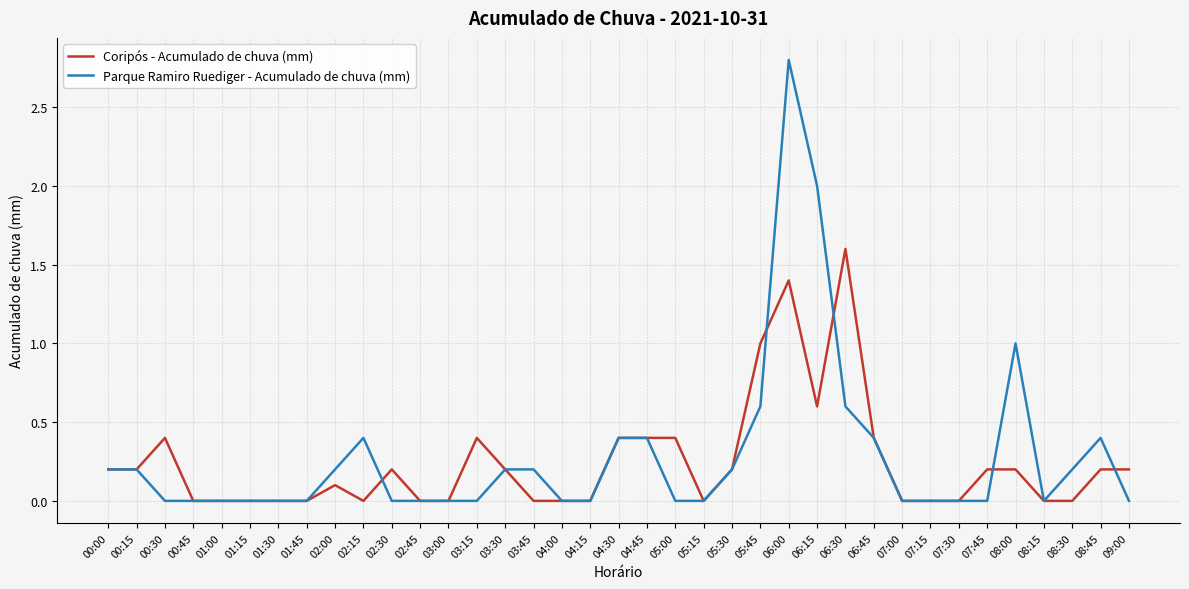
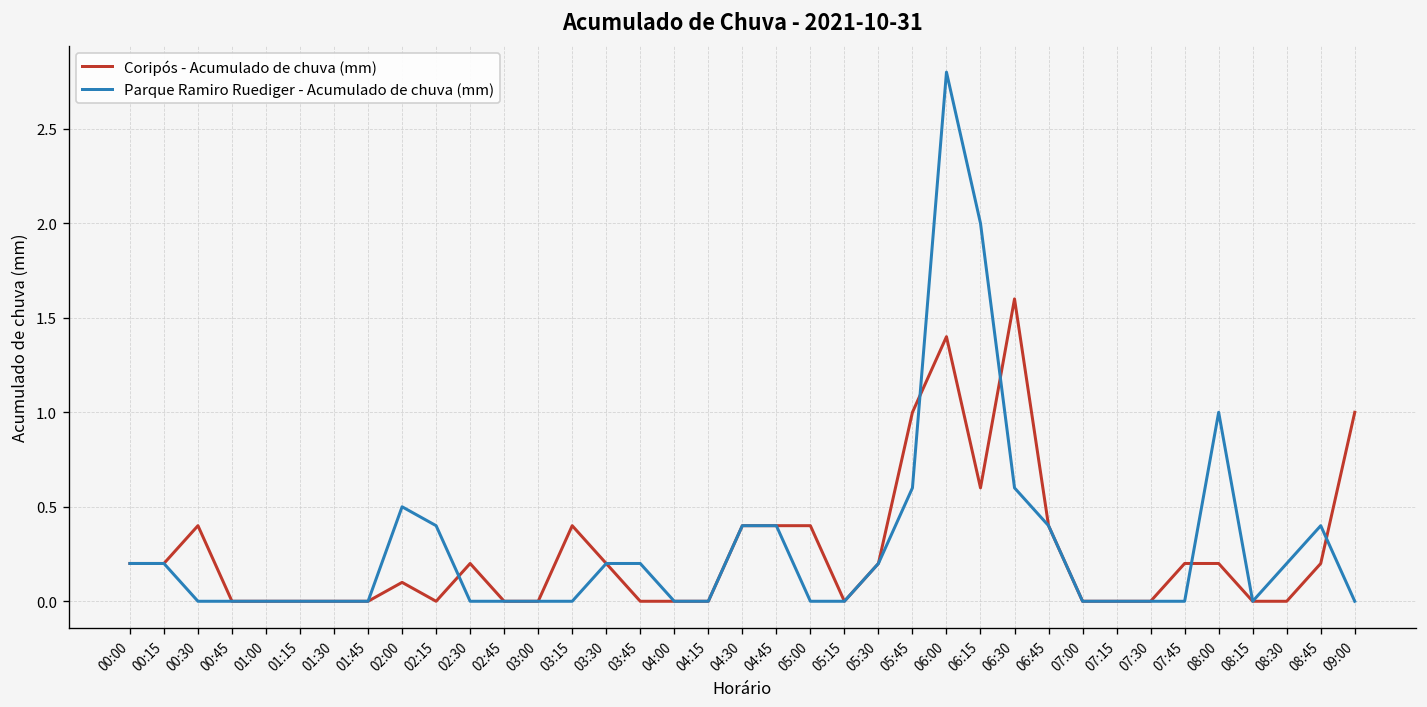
  {
    "Coripós - Acumulado de chuva (mm)": {
      "00:30": 0.4,
      "02:00": 0.1,
      "02:15": 0.0,
      "02:30": 0.2,
      "03:15": 0.4,
      "03:45": 0.0,
      "05:00": 0.4,
      "05:45": 1.0,
      "06:00": 1.4,
      "06:15": 0.6,
      "06:30": 1.6,
      "07:45": 0.2,
      "08:00": 0.2,
      "08:30": 0.0,
      "08:45": 0.2,
-     "09:00": 0.2
+     "09:00": 1.0
    },
    "Parque Ramiro Ruediger - Acumulado de chuva (mm)": {
      "00:30": 0.0,
-     "02:00": 0.2,
+     "02:00": 0.5,
      "02:15": 0.4,
      "02:30": 0.0,
      "03:15": 0.0,
      "03:45": 0.2,
      "05:00": 0.0,
      "05:45": 0.6,
      "06:00": 2.8,
      "06:15": 2.0,
      "06:30": 0.6,
      "07:45": 0.0,
      "08:00": 1.0,
      "08:30": 0.2,
      "08:45": 0.4,
      "09:00": 0.0
    }
  }
